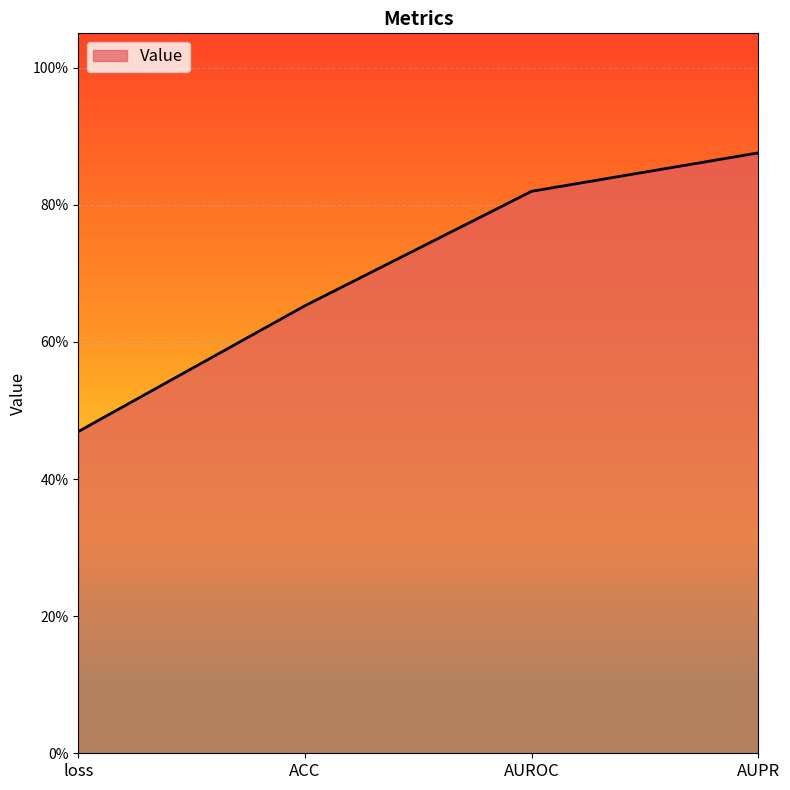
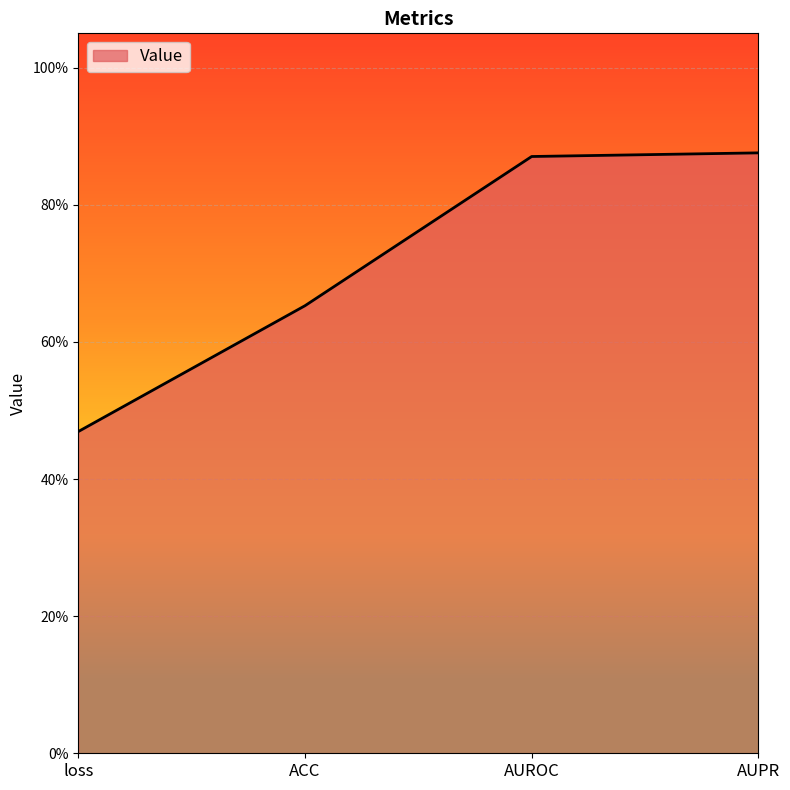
  {
    "loss": "47%",
    "ACC": "65%",
-   "AUROC": "82%",
+   "AUROC": "87%",
    "AUPR": "88%"
  }
